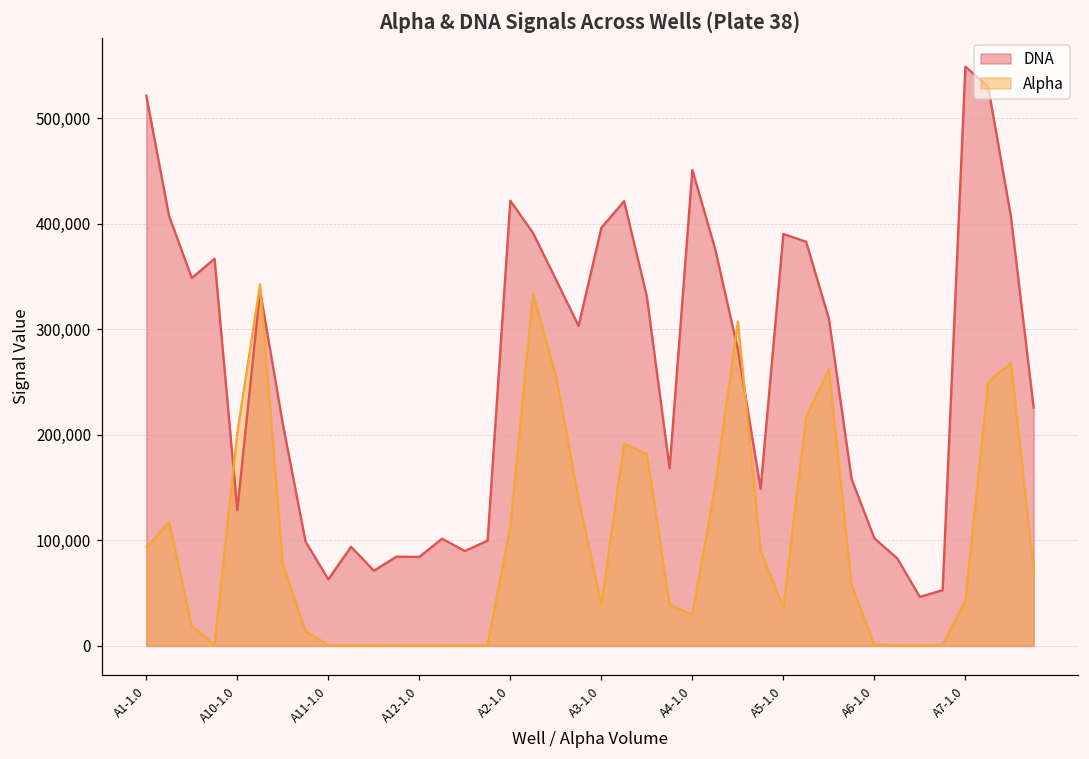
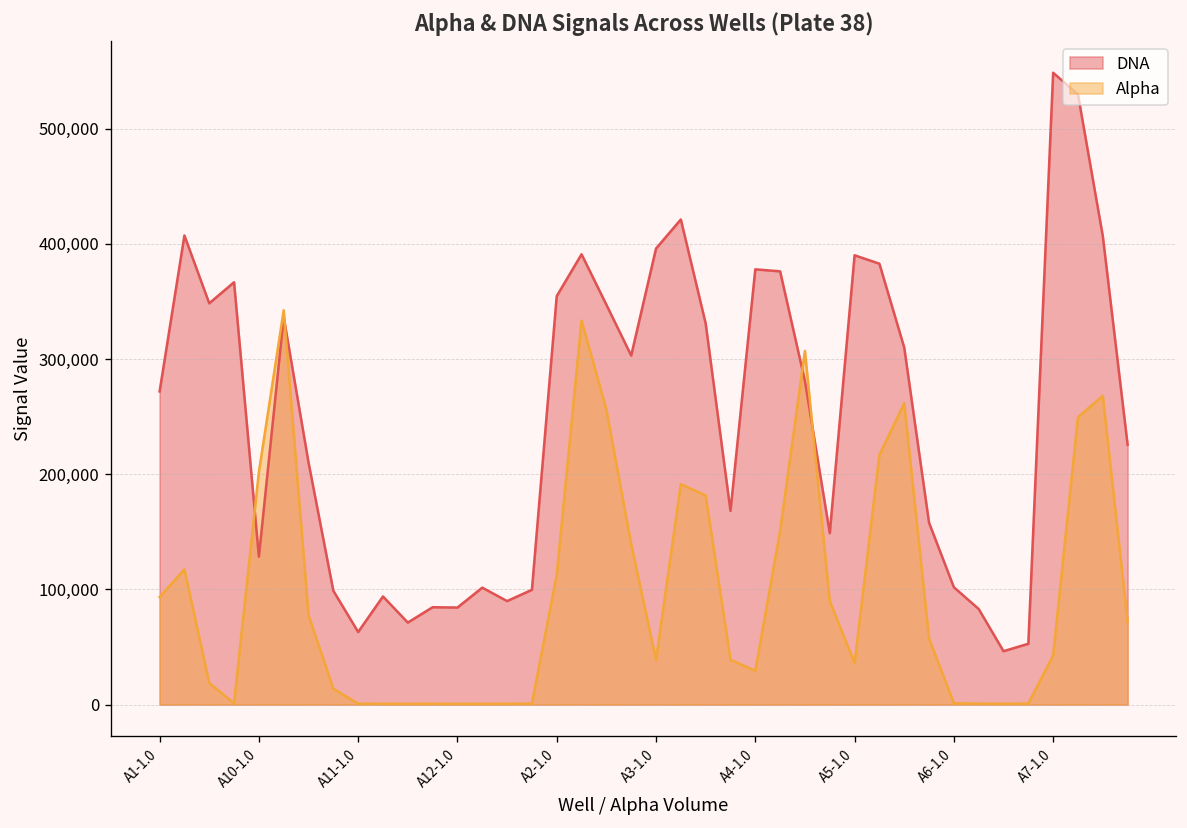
  {
    "DNA": {
-     "A1-1.0": "520,000",
+     "A1-1.0": "270,000",
      "A10-1.0": "130,000",
      "A11-1.0": "60,000",
      "A12-1.0": "80,000",
-     "A2-1.0": "420,000",
+     "A2-1.0": "350,000",
      "A3-1.0": "400,000",
-     "A4-1.0": "450,000",
+     "A4-1.0": "380,000",
      "A5-1.0": "390,000",
      "A6-1.0": "100,000",
      "A7-1.0": "550,000"
    },
    "Alpha": {
      "A1-1.0": "90,000",
      "A10-1.0": "200,000",
      "A11-1.0": "0",
      "A12-1.0": "0",
      "A2-1.0": "110,000",
      "A3-1.0": "40,000",
      "A4-1.0": "30,000",
      "A5-1.0": "40,000",
      "A6-1.0": "0",
      "A7-1.0": "40,000"
    }
  }
